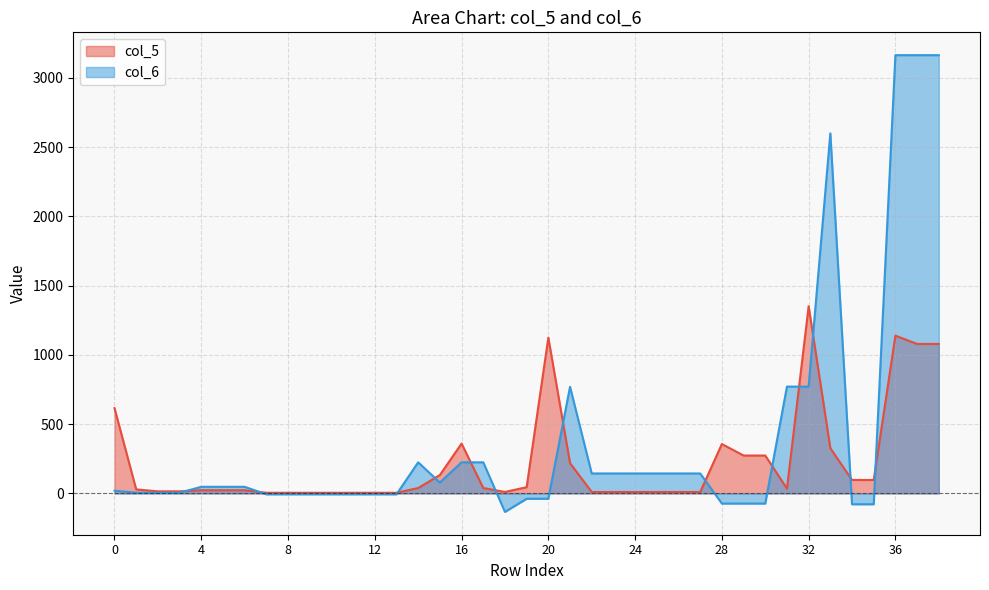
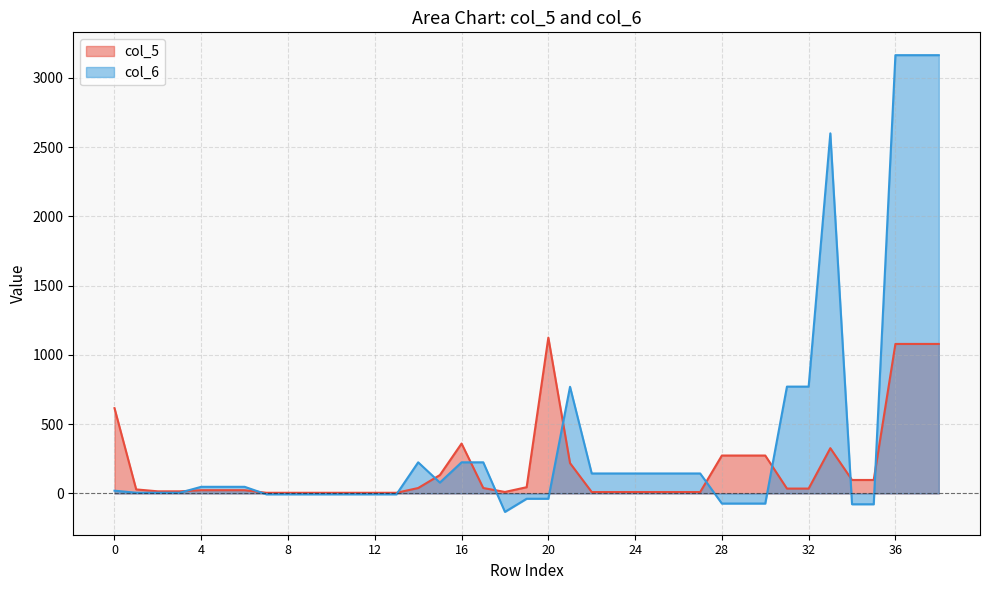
  {
    "col_5": {
      "0": 620,
      "4": 20,
      "16": 360,
      "20": 1120,
      "24": 10,
-     "28": 360,
-     "32": 1350,
-     "36": 1140
+     "28": 270,
+     "32": 40,
+     "36": 1080
    }
  }
